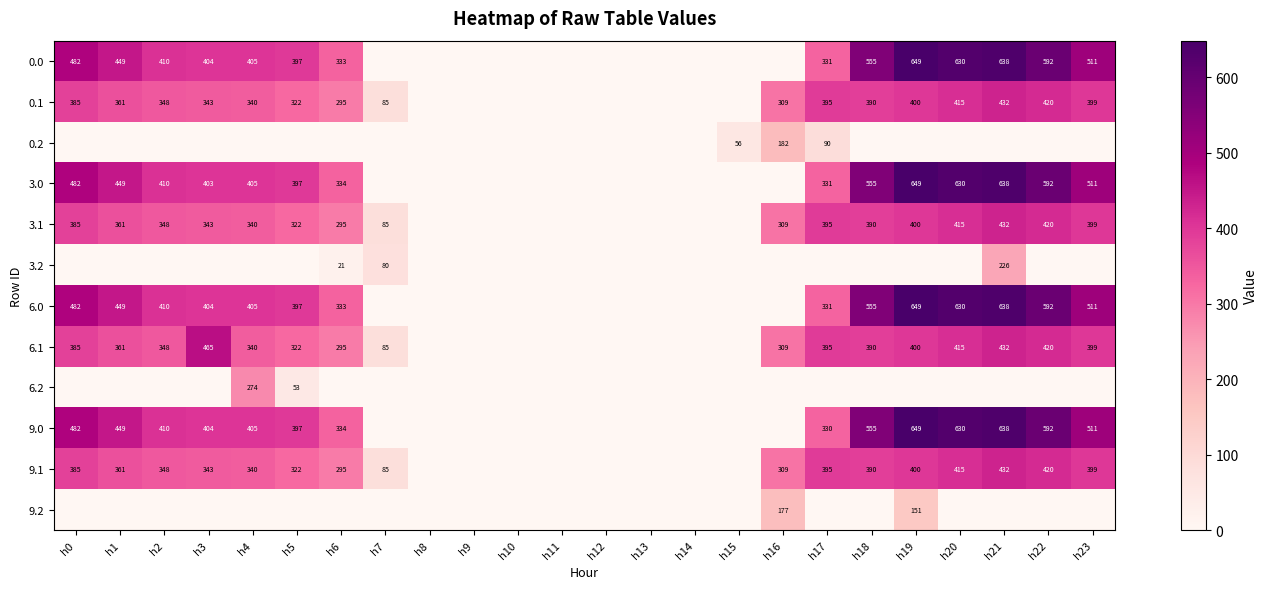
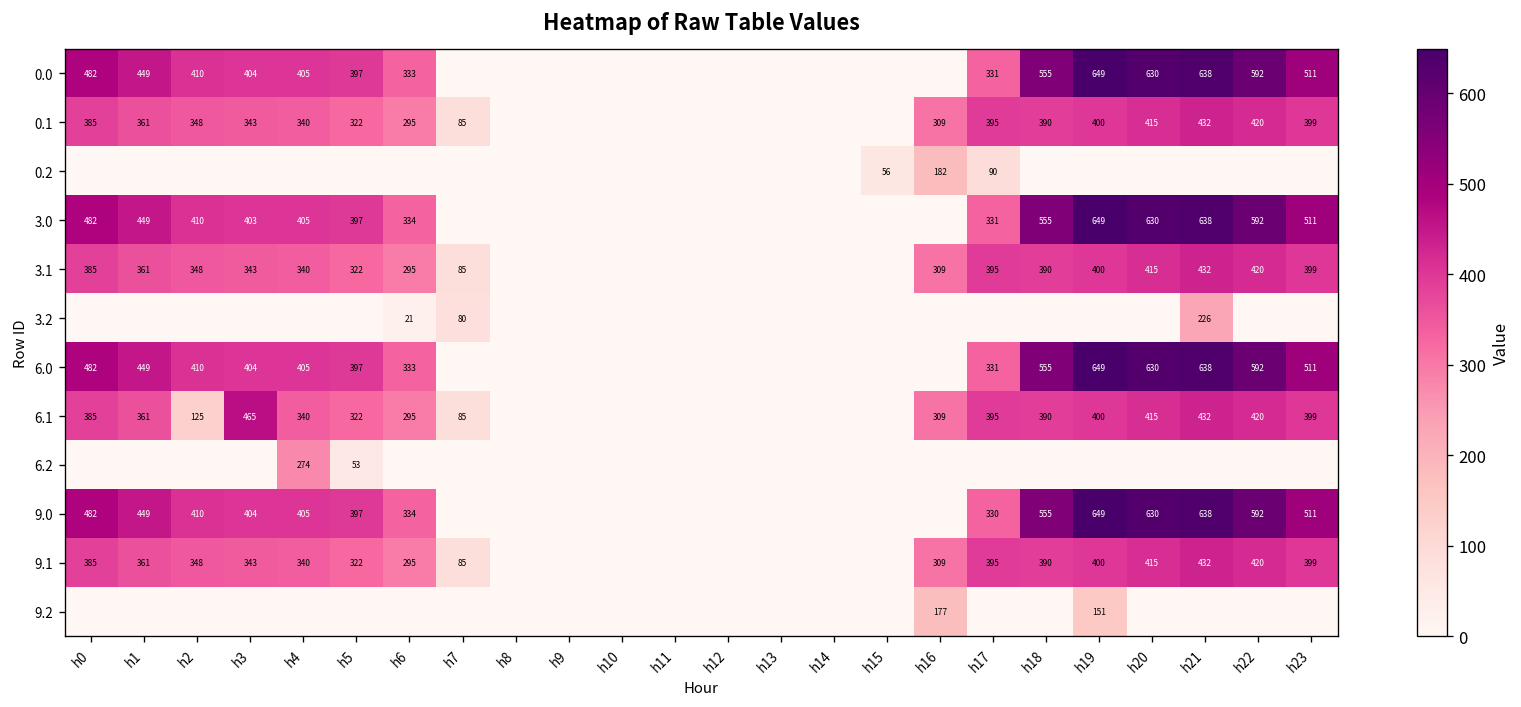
  {
    "0.0": {
      "h0": 482,
      "h1": 449,
      "h2": 410,
      "h3": 404,
      "h4": 405,
      "h5": 397,
      "h6": 333,
      "h17": 331,
      "h18": 555,
      "h19": 649,
      "h20": 630,
      "h21": 638,
      "h22": 592,
      "h23": 511
    },
    "0.1": {
      "h0": 385,
      "h1": 361,
      "h2": 348,
      "h3": 343,
      "h4": 340,
      "h5": 322,
      "h6": 295,
      "h7": 85,
      "h16": 309,
      "h17": 395,
      "h18": 390,
      "h19": 400,
      "h20": 415,
      "h21": 432,
      "h22": 420,
      "h23": 399
    },
    "0.2": {
      "h15": 56,
      "h16": 182,
      "h17": 90
    },
    "3.0": {
      "h0": 482,
      "h1": 449,
      "h2": 410,
      "h3": 403,
      "h4": 405,
      "h5": 397,
      "h6": 334,
      "h17": 331,
      "h18": 555,
      "h19": 649,
      "h20": 630,
      "h21": 638,
      "h22": 592,
      "h23": 511
    },
    "3.1": {
      "h0": 385,
      "h1": 361,
      "h2": 348,
      "h3": 343,
      "h4": 340,
      "h5": 322,
      "h6": 295,
      "h7": 85,
      "h16": 309,
      "h17": 395,
      "h18": 390,
      "h19": 400,
      "h20": 415,
      "h21": 432,
      "h22": 420,
      "h23": 399
    },
    "3.2": {
      "h6": 21,
      "h7": 80,
      "h21": 226
    },
    "6.0": {
      "h0": 482,
      "h1": 449,
      "h2": 410,
      "h3": 404,
      "h4": 405,
      "h5": 397,
      "h6": 333,
      "h17": 331,
      "h18": 555,
      "h19": 649,
      "h20": 630,
      "h21": 638,
      "h22": 592,
      "h23": 511
    },
    "6.1": {
      "h0": 385,
      "h1": 361,
-     "h2": 348,
+     "h2": 125,
      "h3": 465,
      "h4": 340,
      "h5": 322,
      "h6": 295,
      "h7": 85,
      "h16": 309,
      "h17": 395,
      "h18": 390,
      "h19": 400,
      "h20": 415,
      "h21": 432,
      "h22": 420,
      "h23": 399
    },
    "6.2": {
      "h4": 274,
      "h5": 53
    },
    "9.0": {
      "h0": 482,
      "h1": 449,
      "h2": 410,
      "h3": 404,
      "h4": 405,
      "h5": 397,
      "h6": 334,
      "h17": 330,
      "h18": 555,
      "h19": 649,
      "h20": 630,
      "h21": 638,
      "h22": 592,
      "h23": 511
    },
    "9.1": {
      "h0": 385,
      "h1": 361,
      "h2": 348,
      "h3": 343,
      "h4": 340,
      "h5": 322,
      "h6": 295,
      "h7": 85,
      "h16": 309,
      "h17": 395,
      "h18": 390,
      "h19": 400,
      "h20": 415,
      "h21": 432,
      "h22": 420,
      "h23": 399
    },
    "9.2": {
      "h16": 177,
      "h19": 151
    }
  }
